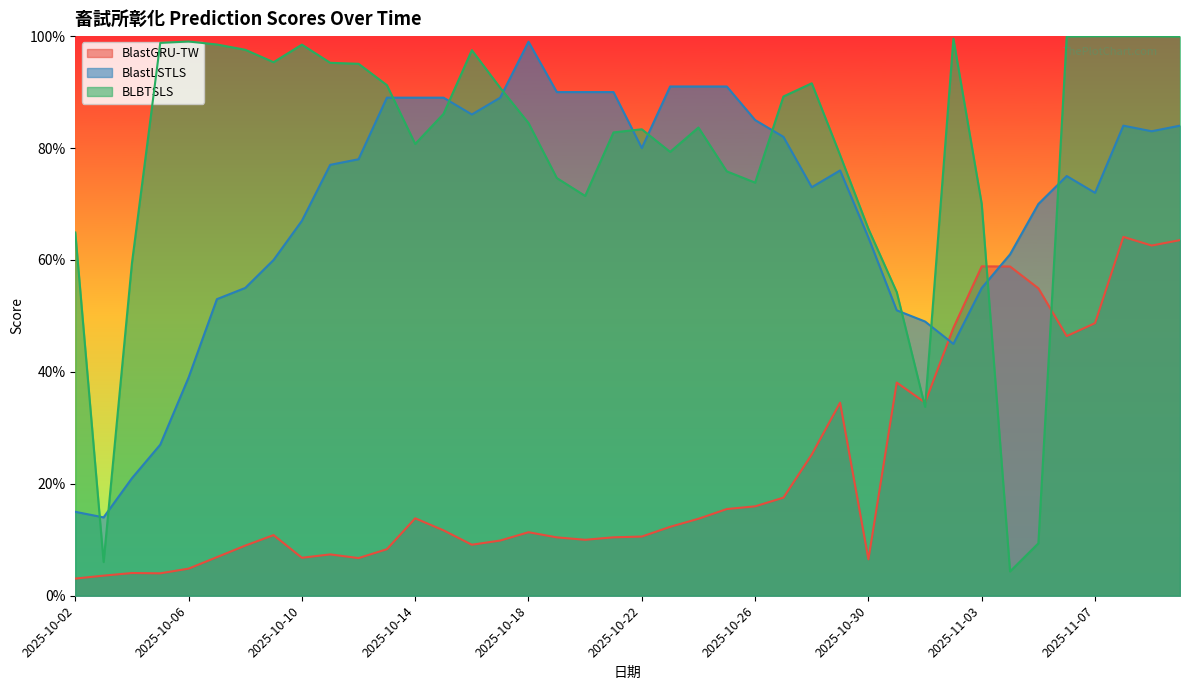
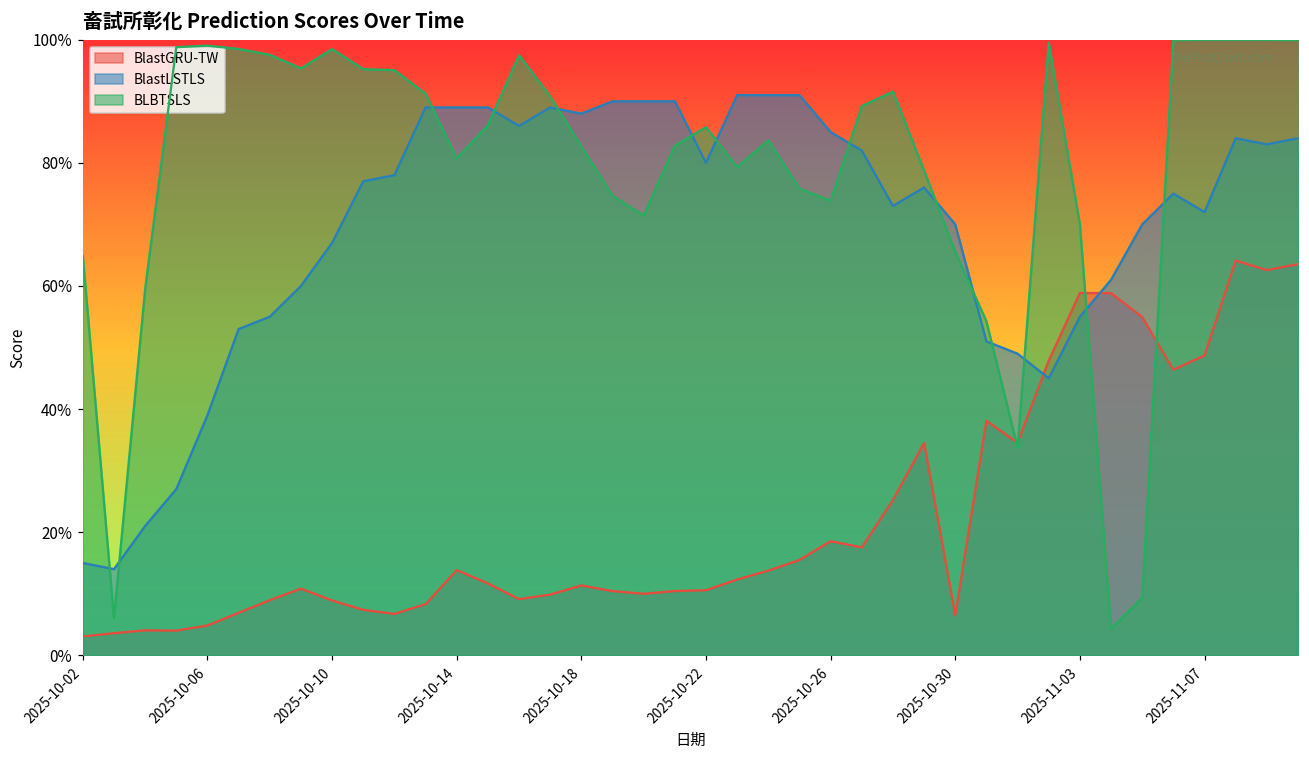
  {
    "BlastGRU-TW": {
      "2025-10-02": "3%",
      "2025-10-06": "5%",
-     "2025-10-10": "7%",
+     "2025-10-10": "9%",
      "2025-10-14": "14%",
      "2025-10-18": "11%",
      "2025-10-22": "11%",
-     "2025-10-26": "16%",
+     "2025-10-26": "19%",
      "2025-10-30": "7%",
      "2025-11-03": "59%",
      "2025-11-07": "49%"
    },
    "BlastLSTLS": {
      "2025-10-02": "15%",
      "2025-10-06": "39%",
      "2025-10-10": "67%",
      "2025-10-14": "89%",
-     "2025-10-18": "99%",
+     "2025-10-18": "88%",
      "2025-10-22": "80%",
      "2025-10-26": "85%",
-     "2025-10-30": "64%",
+     "2025-10-30": "70%",
      "2025-11-03": "55%",
      "2025-11-07": "72%"
    },
    "BLBTSLS": {
      "2025-10-02": "65%",
      "2025-10-06": "99%",
      "2025-10-10": "98%",
      "2025-10-14": "81%",
-     "2025-10-18": "84%",
-     "2025-10-22": "83%",
+     "2025-10-18": "83%",
+     "2025-10-22": "86%",
      "2025-10-26": "74%",
      "2025-10-30": "66%",
      "2025-11-03": "70%",
      "2025-11-07": "100%"
    }
  }
